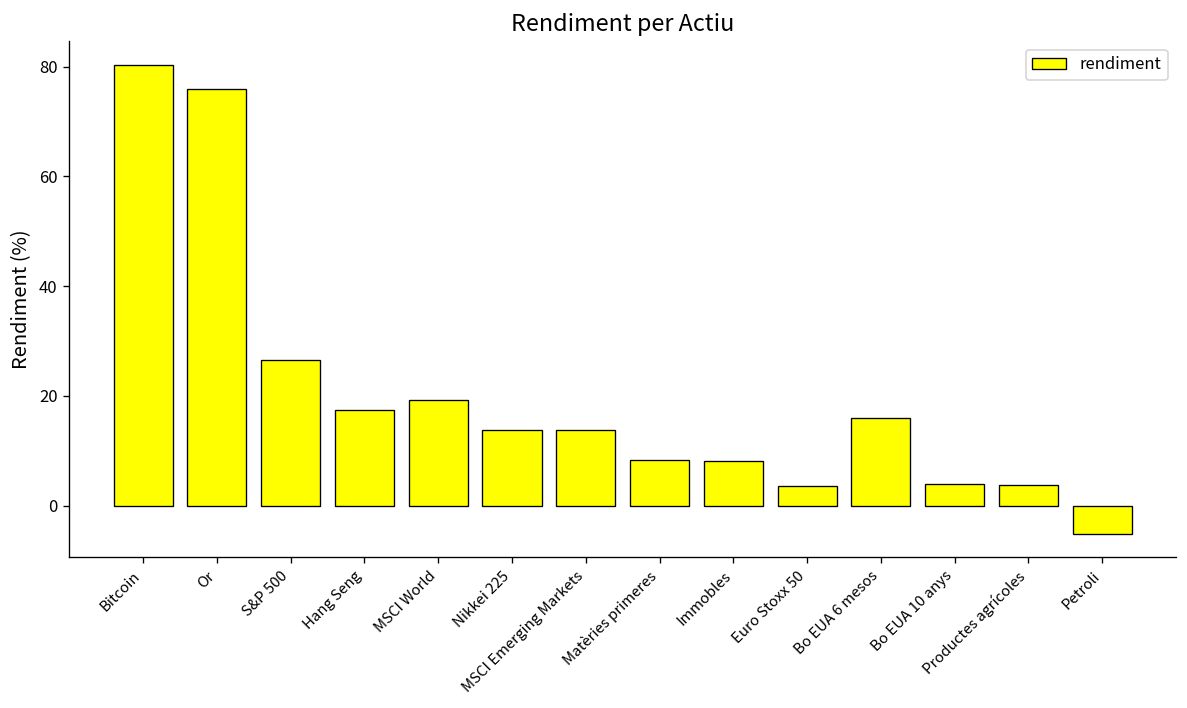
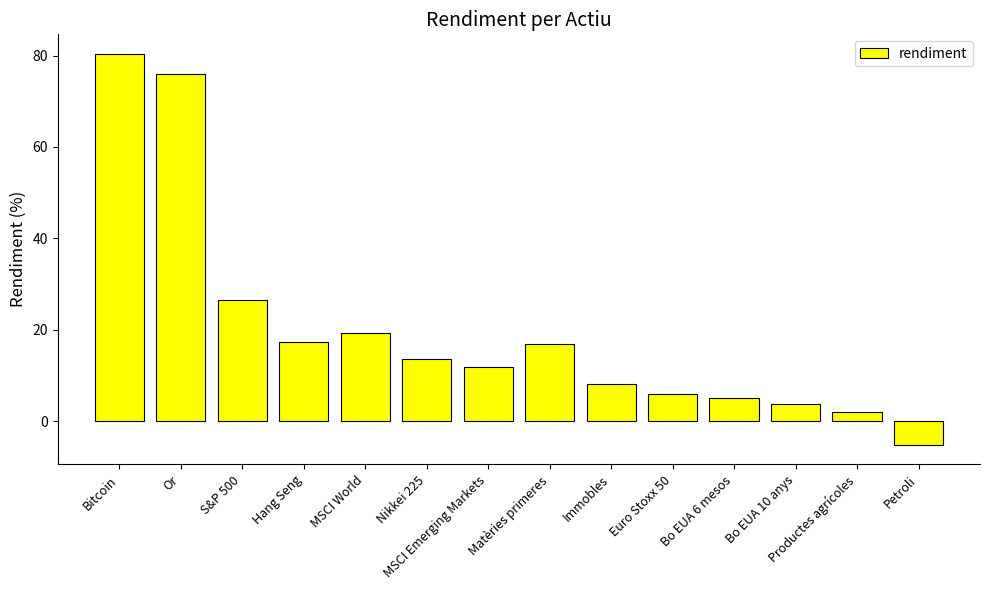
  {
    "Bitcoin": 80,
    "Or": 76,
    "S&P 500": 26,
    "Hang Seng": 17,
    "MSCI World": 19,
    "Nikkei 225": 14,
-   "MSCI Emerging Markets": 14,
-   "Matèries primeres": 8,
+   "MSCI Emerging Markets": 12,
+   "Matèries primeres": 17,
    "Immobles": 8,
-   "Euro Stoxx 50": 4,
-   "Bo EUA 6 mesos": 16,
+   "Euro Stoxx 50": 6,
+   "Bo EUA 6 mesos": 5,
    "Bo EUA 10 anys": 4,
-   "Productes agrícoles": 4,
+   "Productes agrícoles": 2,
    "Petroli": -5
  }
